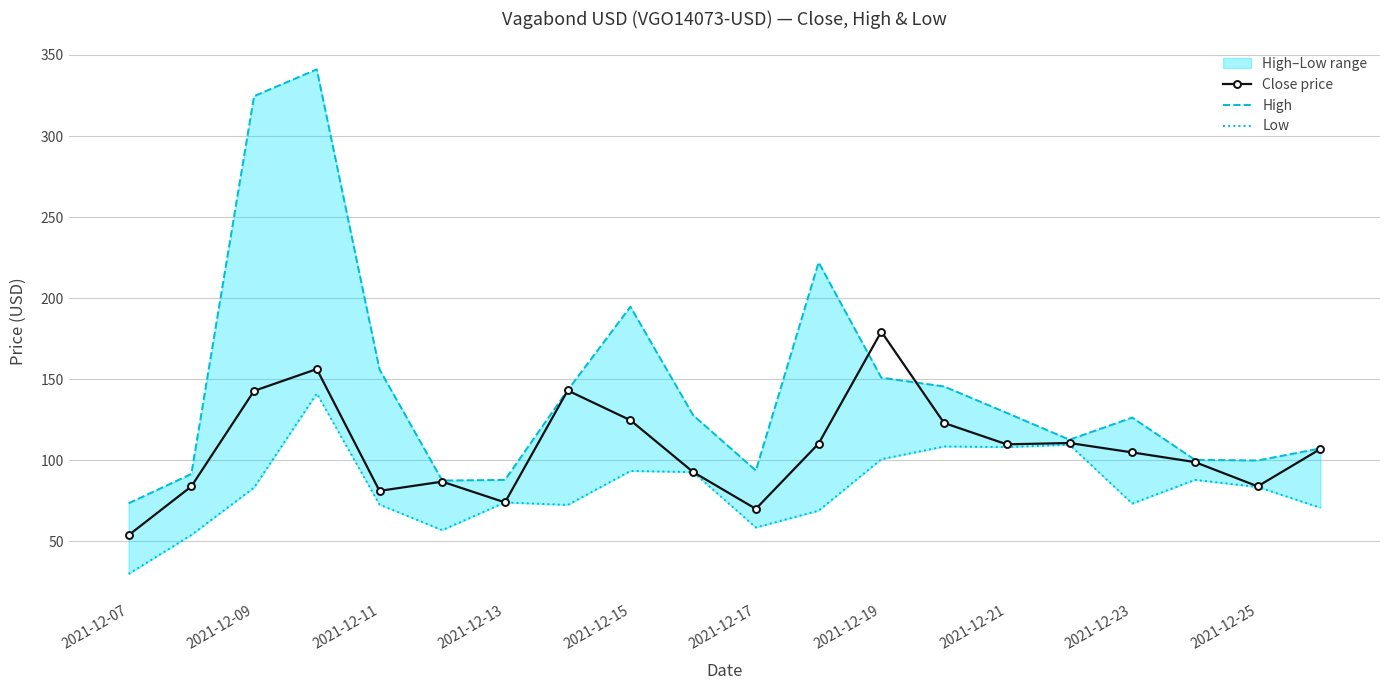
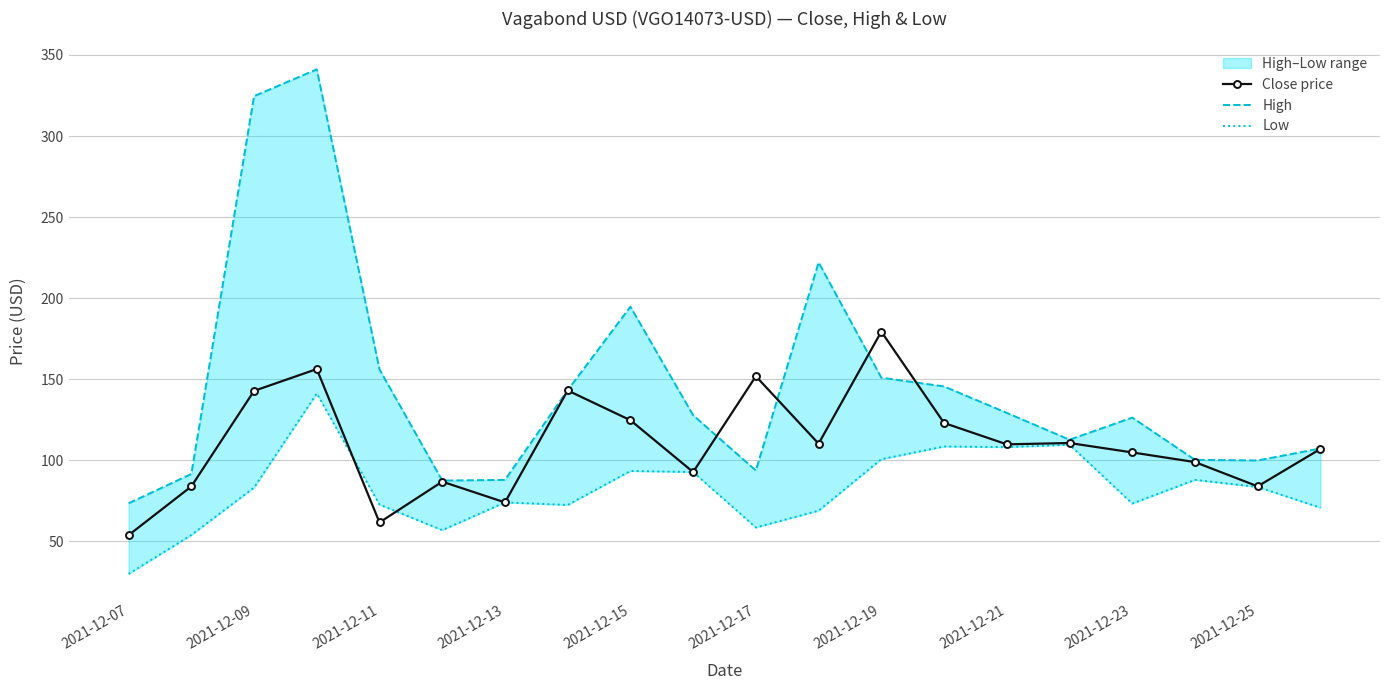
  {
    "Close price": {
      "2021-12-07": 54,
      "2021-12-09": 143,
-     "2021-12-11": 81,
+     "2021-12-11": 62,
      "2021-12-15": 125,
-     "2021-12-17": 70,
+     "2021-12-17": 152,
      "2021-12-19": 179,
      "2021-12-21": 110,
      "2021-12-23": 105
    }
  }
